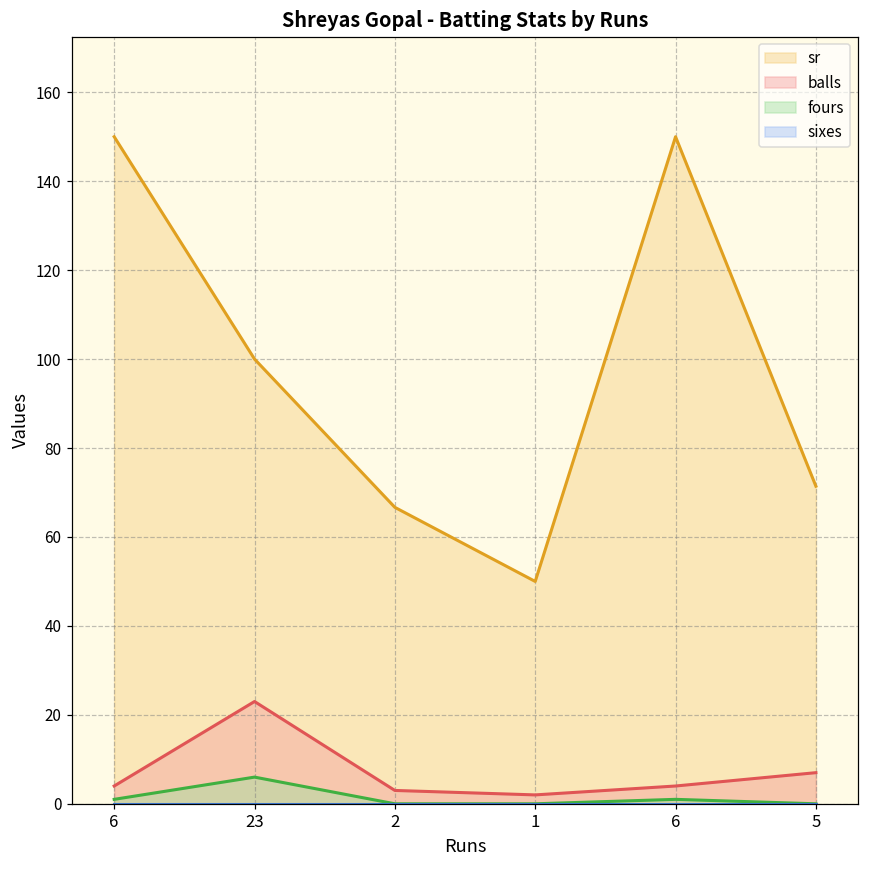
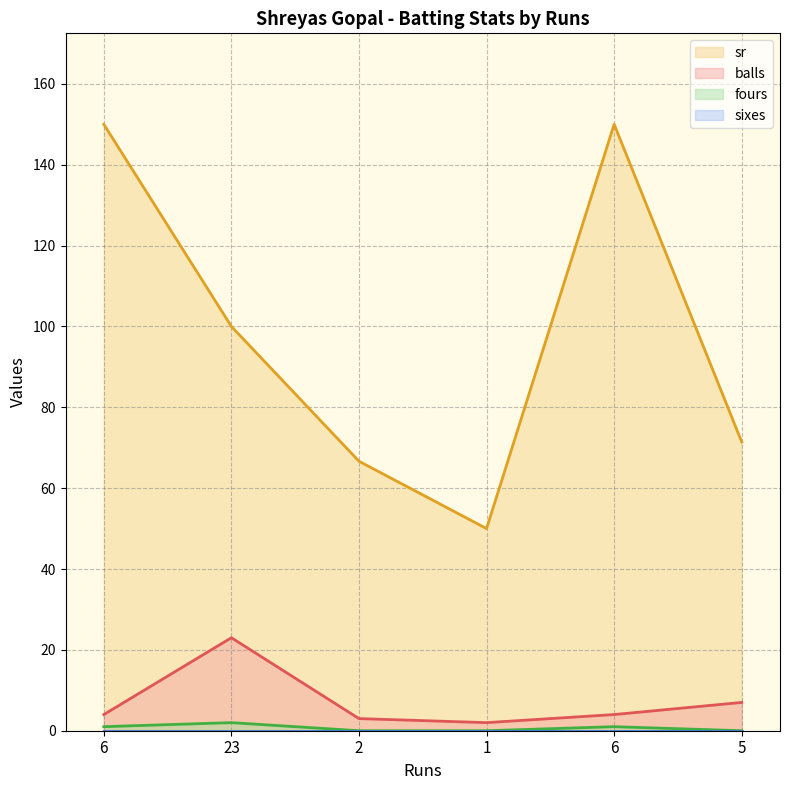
  {
    "fours": {
-     "23": 6
+     "23": 2
    },
    "sixes": {
      "23": 0
    }
  }
